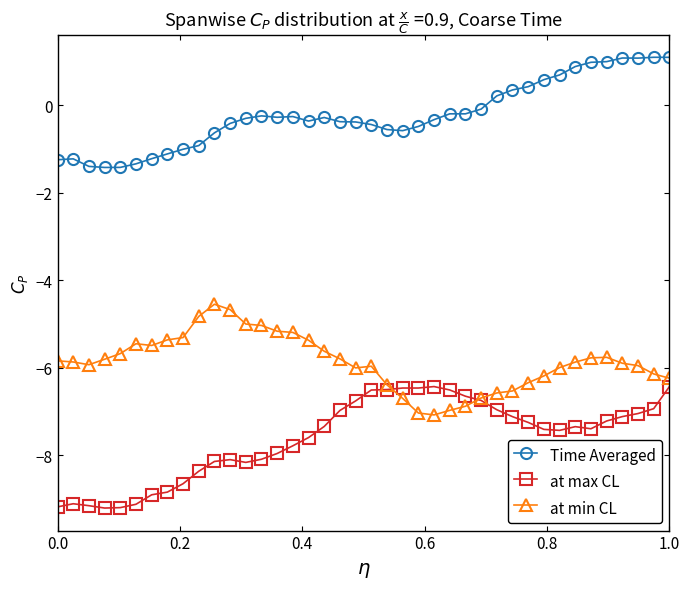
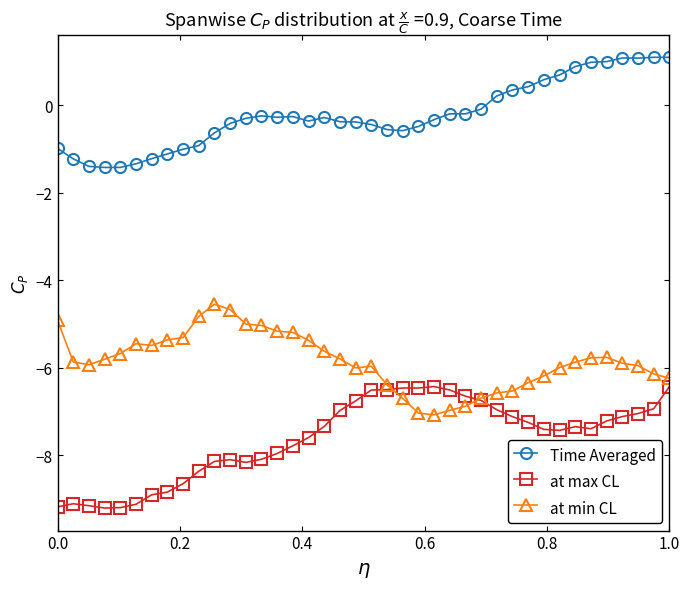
  {
    "Time Averaged": {
-     "0.0": -1.2,
+     "0.0": -1.0,
      "1.0": 1.1
    },
    "at max CL": {
      "0.0": -9.2,
      "1.0": -6.4
    },
    "at min CL": {
-     "0.0": -5.8,
+     "0.0": -4.9,
      "1.0": -6.2
    }
  }
